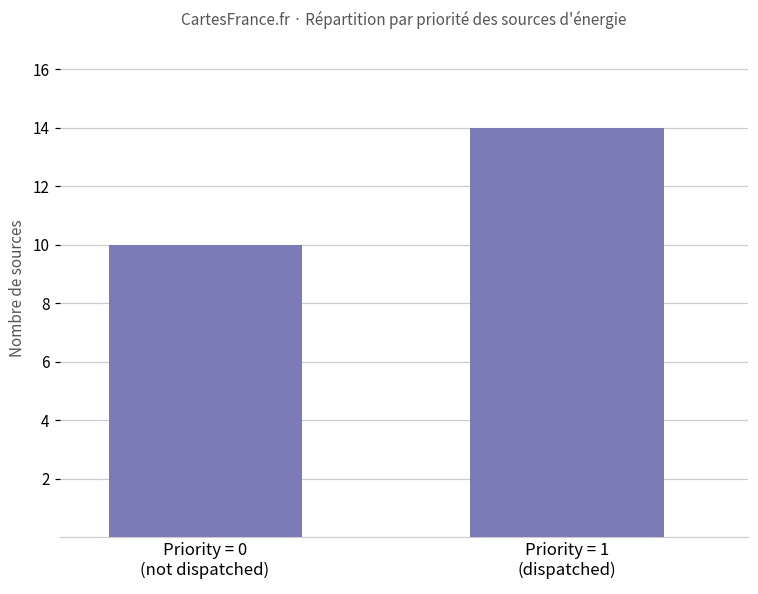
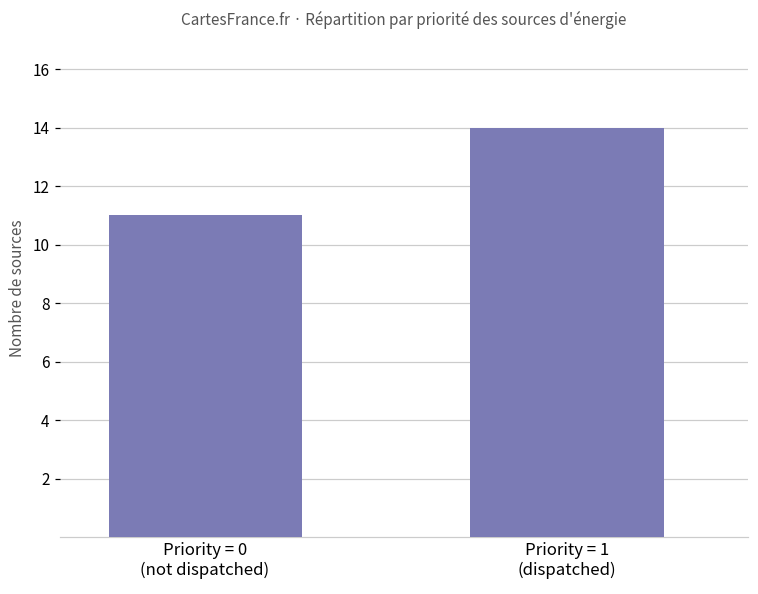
  {
-   "Priority = 0 (not dispatched)": 10,
+   "Priority = 0 (not dispatched)": 11,
    "Priority = 1 (dispatched)": 14
  }
